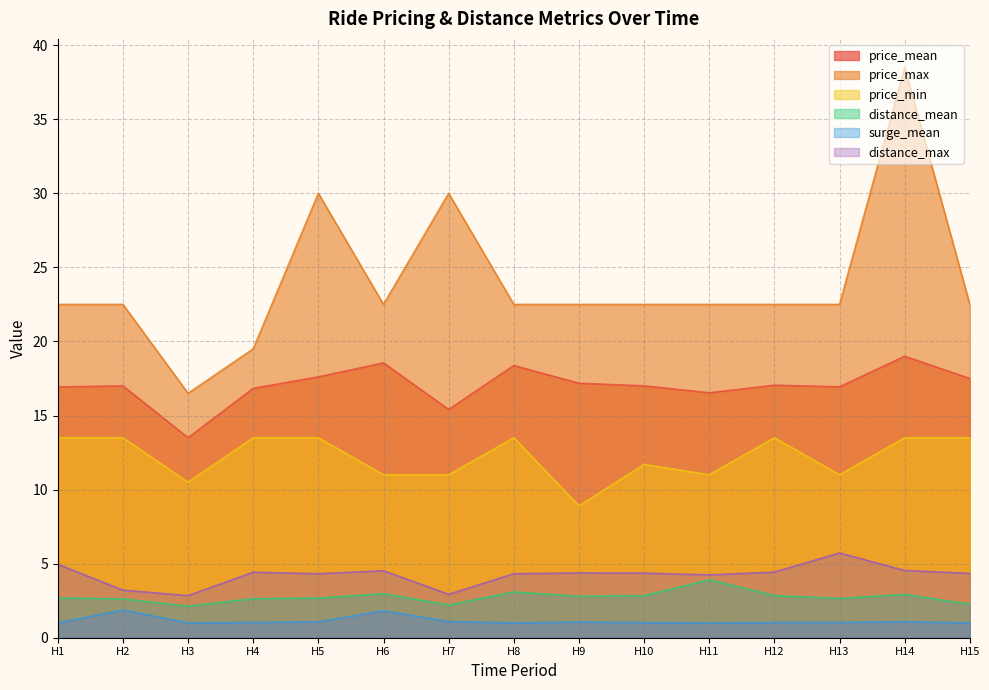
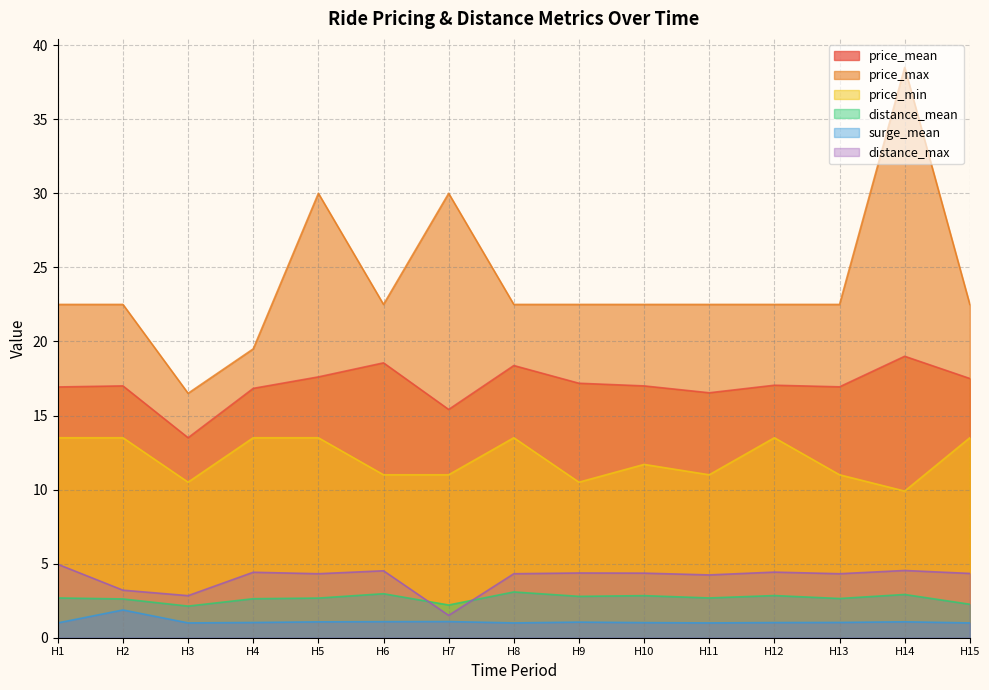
  {
    "price_min": {
      "H1": 13.5,
      "H2": 13.5,
      "H3": 10.5,
      "H4": 13.5,
      "H5": 13.5,
      "H6": 11.0,
      "H7": 11.0,
      "H8": 13.5,
-     "H9": 8.9,
+     "H9": 10.5,
      "H10": 11.7,
      "H11": 11.0,
      "H12": 13.5,
      "H13": 11.0,
-     "H14": 13.5,
+     "H14": 9.9,
      "H15": 13.5
    },
    "distance_mean": {
      "H1": 2.7,
      "H2": 2.6,
      "H3": 2.1,
      "H4": 2.6,
      "H5": 2.7,
      "H6": 3.0,
      "H7": 2.2,
      "H8": 3.1,
      "H9": 2.8,
      "H10": 2.8,
-     "H11": 3.9,
+     "H11": 2.7,
      "H12": 2.8,
      "H13": 2.6,
      "H14": 2.9,
      "H15": 2.3
    },
    "surge_mean": {
      "H1": 1.0,
      "H2": 1.9,
      "H3": 1.0,
      "H4": 1.0,
      "H5": 1.1,
-     "H6": 1.8,
+     "H6": 1.1,
      "H7": 1.1,
      "H8": 1.0,
      "H9": 1.1,
      "H10": 1.0,
      "H11": 1.0,
      "H12": 1.0,
      "H13": 1.0,
      "H14": 1.1,
      "H15": 1.0
    },
    "distance_max": {
      "H1": 5.0,
      "H2": 3.2,
      "H3": 2.8,
      "H4": 4.4,
      "H5": 4.3,
      "H6": 4.5,
-     "H7": 2.9,
+     "H7": 1.5,
      "H8": 4.3,
      "H9": 4.4,
      "H10": 4.4,
      "H11": 4.2,
      "H12": 4.4,
-     "H13": 5.7,
+     "H13": 4.3,
      "H14": 4.5,
      "H15": 4.3
    }
  }
